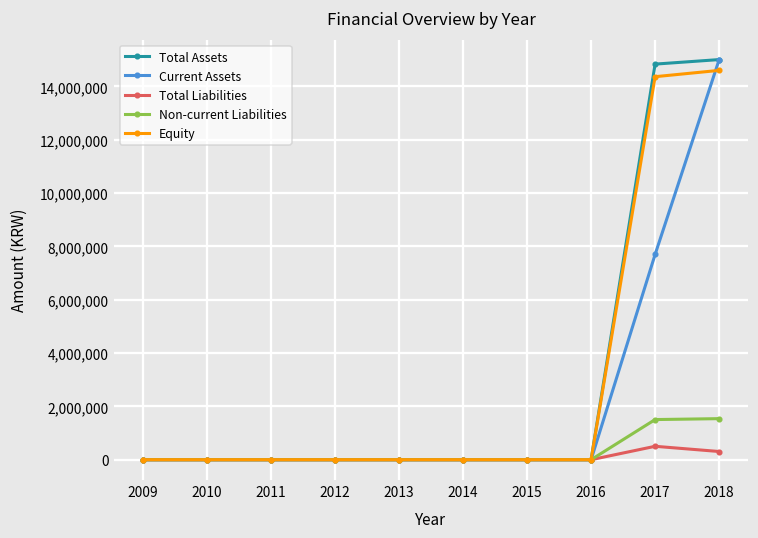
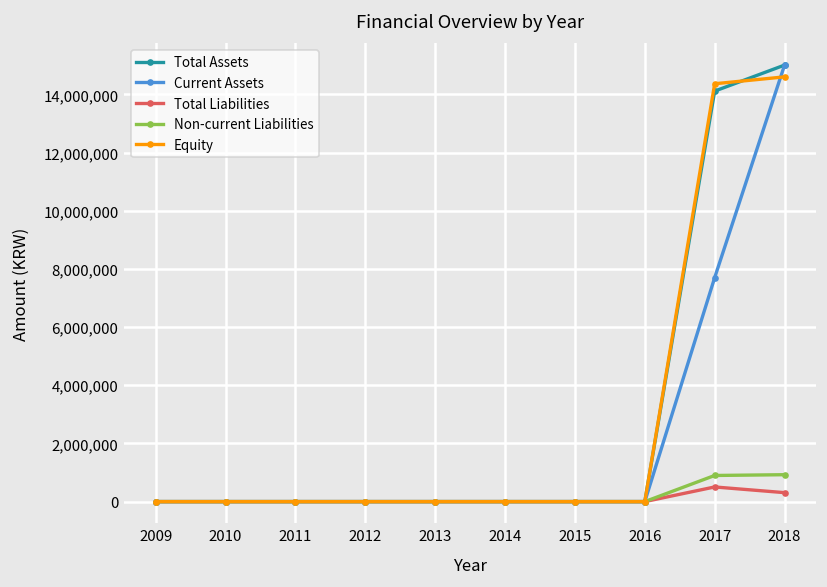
  {
    "Total Assets": {
-     "2017": "14,800,000"
+     "2017": "14,100,000"
    },
    "Current Assets": {
      "2017": "7,700,000"
    },
    "Total Liabilities": {
      "2017": "500,000",
      "2018": "300,000"
    },
    "Non-current Liabilities": {
-     "2017": "1,500,000",
-     "2018": "1,500,000"
+     "2017": "900,000",
+     "2018": "900,000"
    },
    "Equity": {
      "2017": "14,400,000",
      "2018": "14,600,000"
    }
  }
